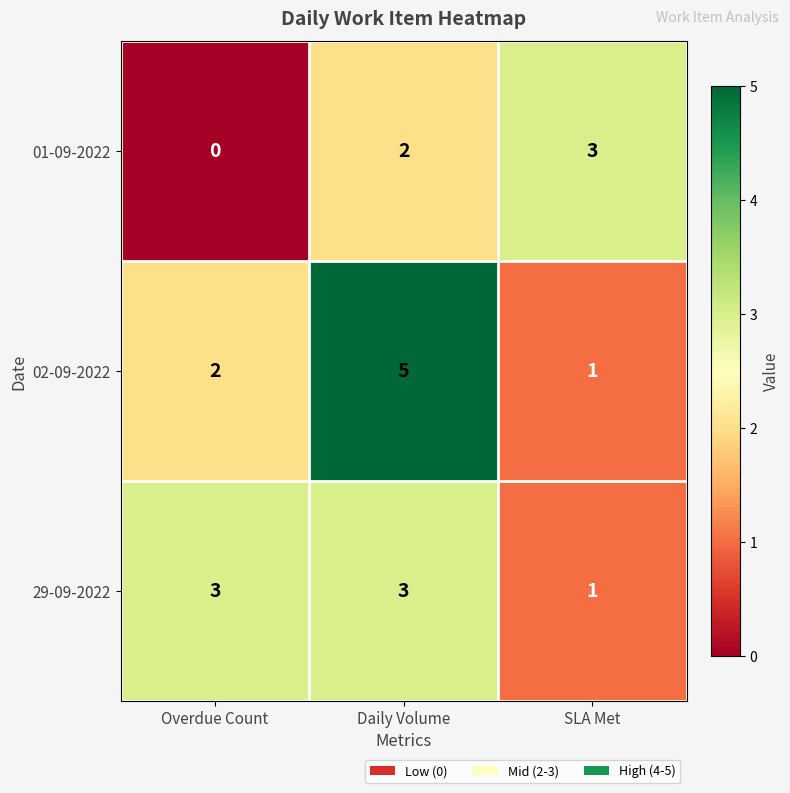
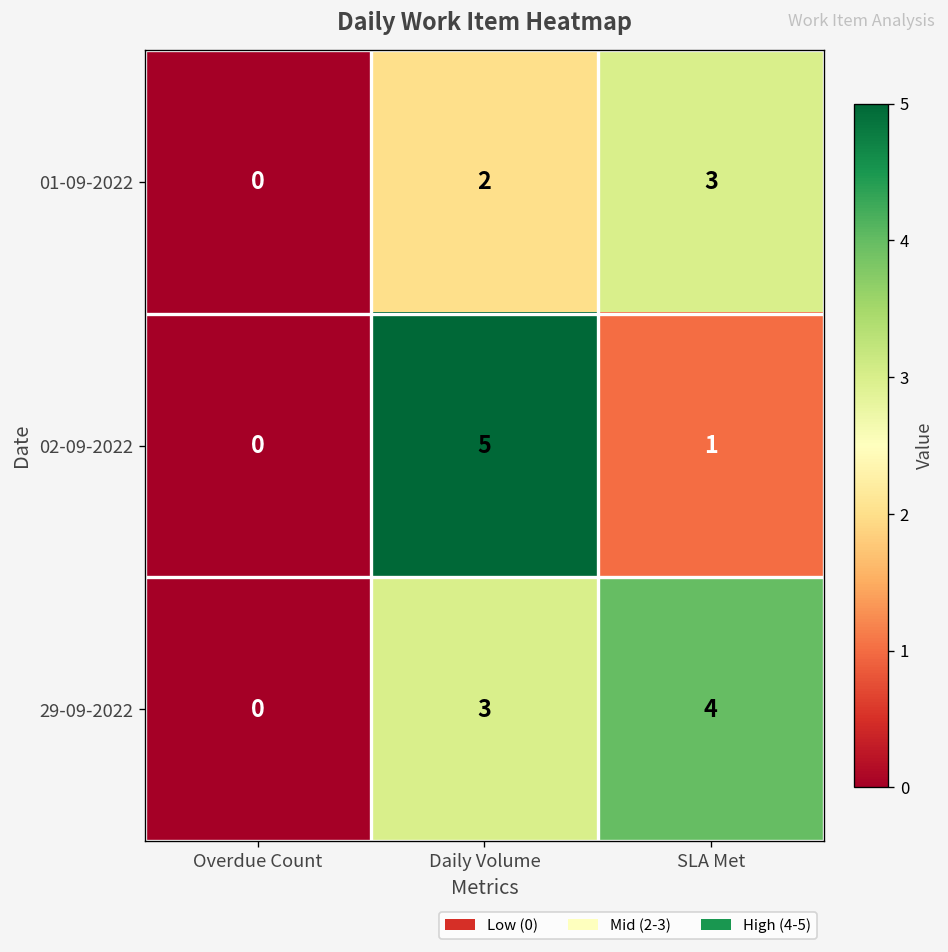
  {
    "01-09-2022": {
      "Overdue Count": 0,
      "Daily Volume": 2,
      "SLA Met": 3
    },
    "02-09-2022": {
-     "Overdue Count": 2,
+     "Overdue Count": 0,
      "Daily Volume": 5,
      "SLA Met": 1
    },
    "29-09-2022": {
-     "Overdue Count": 3,
+     "Overdue Count": 0,
      "Daily Volume": 3,
-     "SLA Met": 1
+     "SLA Met": 4
    }
  }
